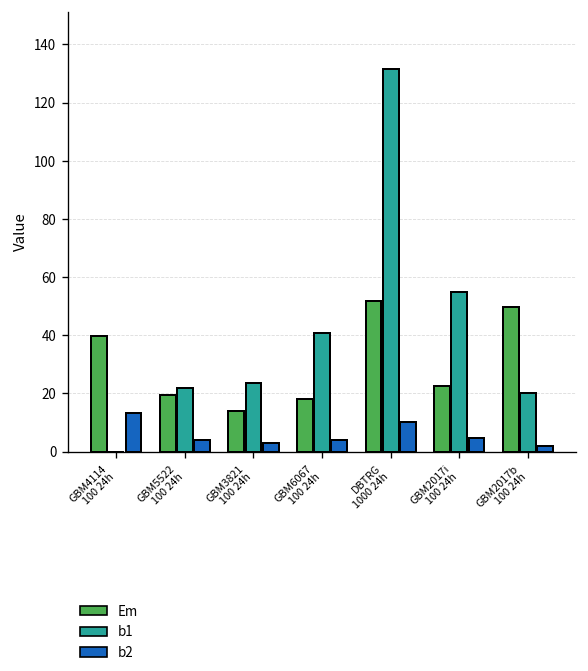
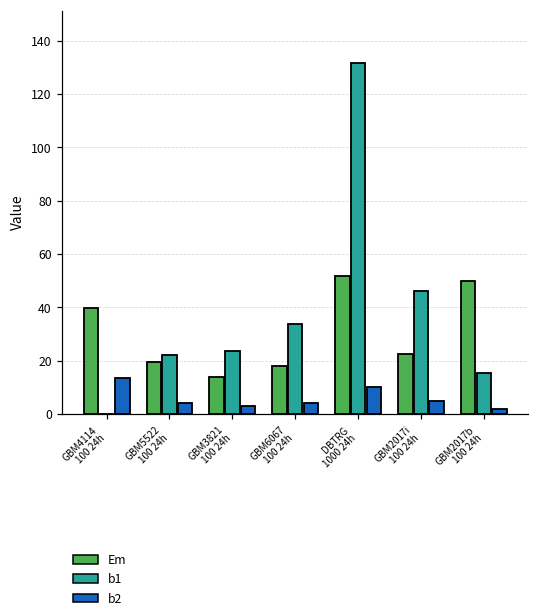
  {
    "Em": {
      "GBM4114 100 24h": 40,
      "GBM5522 100 24h": 19,
      "GBM3821 100 24h": 14,
      "GBM6067 100 24h": 18,
      "DBTRG 1000 24h": 52,
      "GBM2017i 100 24h": 22,
      "GBM2017b 100 24h": 50
    },
    "b1": {
      "GBM4114 100 24h": 0,
      "GBM5522 100 24h": 22,
      "GBM3821 100 24h": 24,
-     "GBM6067 100 24h": 41,
+     "GBM6067 100 24h": 34,
      "DBTRG 1000 24h": 132,
-     "GBM2017i 100 24h": 55,
-     "GBM2017b 100 24h": 20
+     "GBM2017i 100 24h": 46,
+     "GBM2017b 100 24h": 15
    },
    "b2": {
      "GBM4114 100 24h": 13,
      "GBM5522 100 24h": 4,
      "GBM3821 100 24h": 3,
      "GBM6067 100 24h": 4,
      "DBTRG 1000 24h": 10,
      "GBM2017i 100 24h": 5,
      "GBM2017b 100 24h": 2
    }
  }
